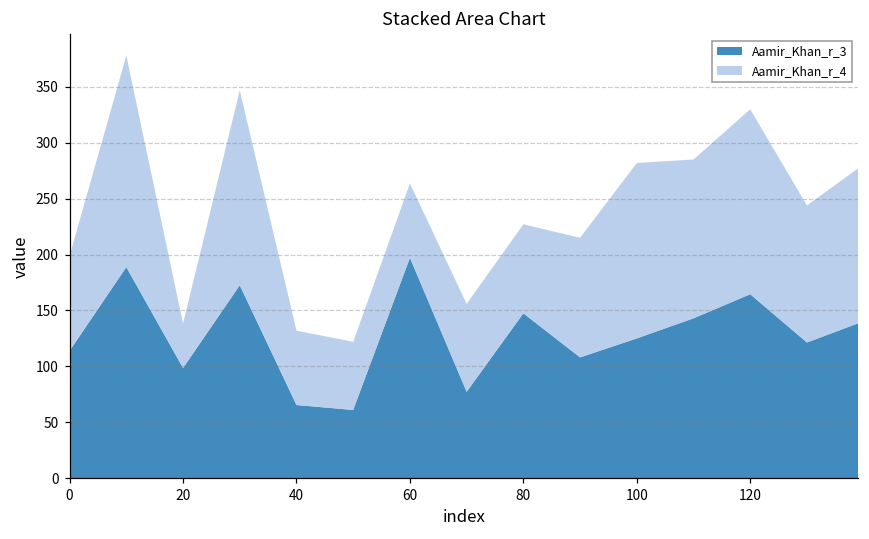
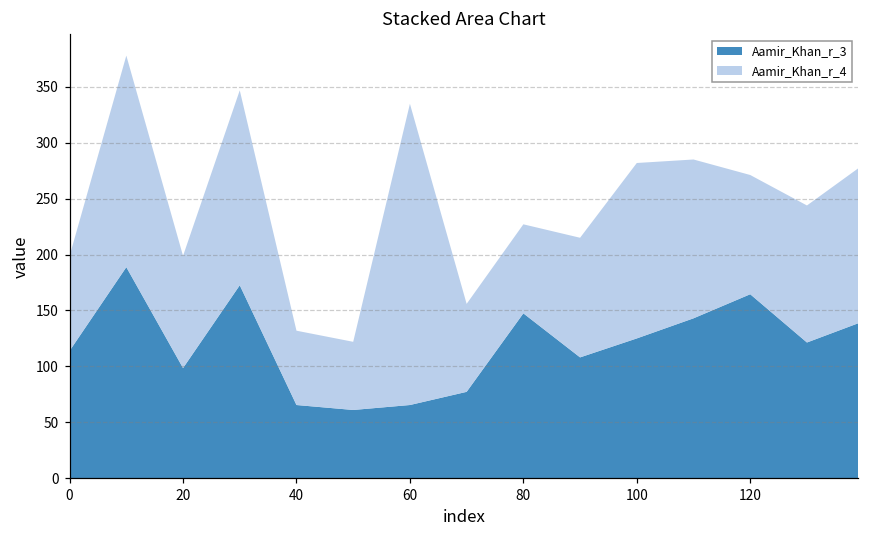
  {
    "Aamir_Khan_r_3": {
      "0": 114,
      "20": 98,
      "40": 65,
-     "60": 197,
+     "60": 65,
      "80": 147,
      "100": 125,
      "120": 165
    },
    "Aamir_Khan_r_4": {
      "0": 85,
-     "20": 40,
+     "20": 100,
      "40": 66,
-     "60": 66,
+     "60": 269,
      "80": 80,
      "100": 157,
-     "120": 165
+     "120": 107
    }
  }
